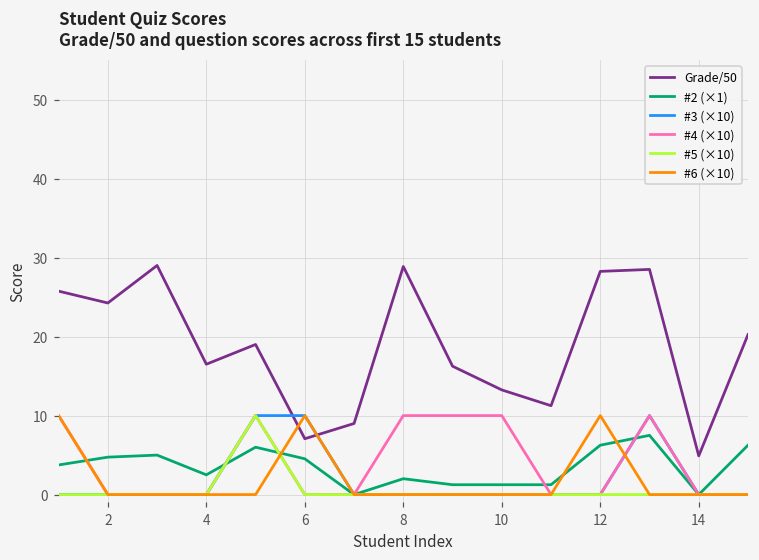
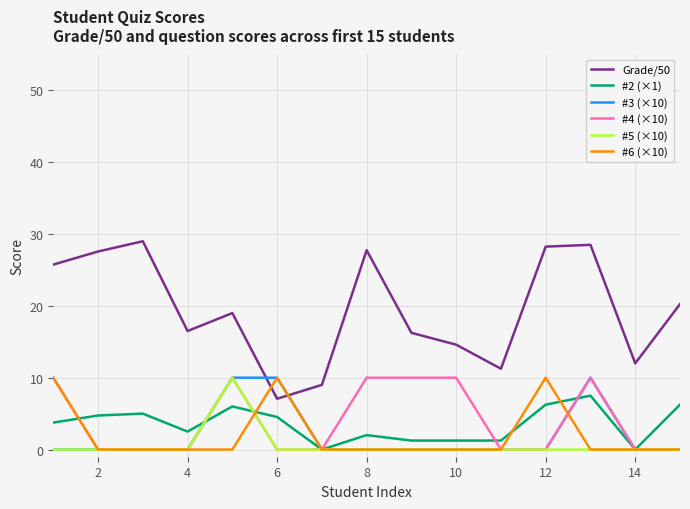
  {
    "Grade/50": {
-     "2": 24,
+     "2": 28,
      "4": 17,
      "6": 7,
-     "8": 29,
-     "10": 13,
+     "8": 28,
+     "10": 15,
      "12": 28,
-     "14": 5
+     "14": 12
    },
    "#2 (×1)": {
      "2": 5,
      "4": 3,
      "6": 5,
      "8": 2,
      "10": 1,
      "12": 6
    },
    "#4 (×10)": {
      "8": 10,
      "10": 10
    },
    "#6 (×10)": {
      "12": 10
    }
  }
